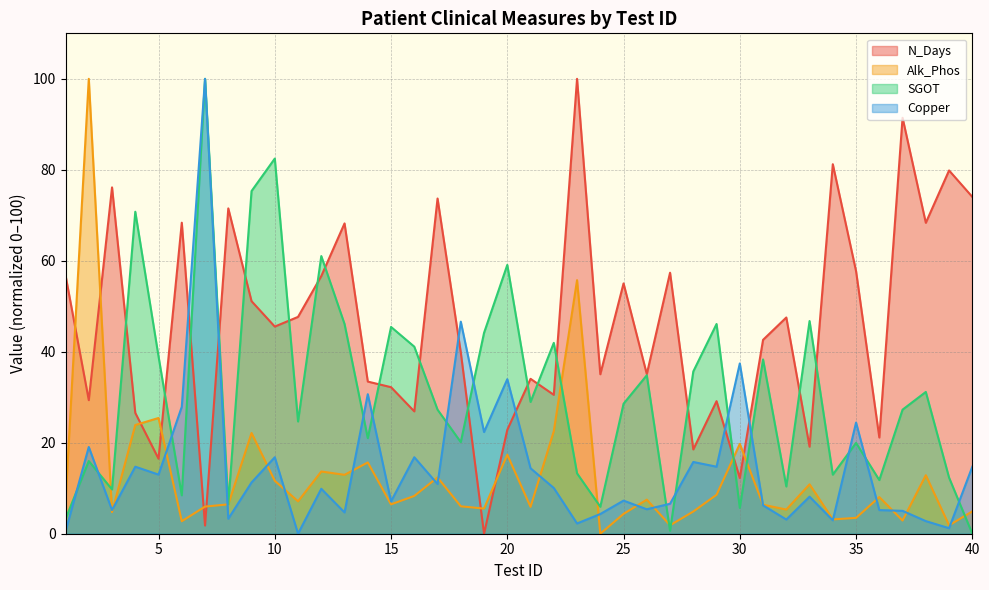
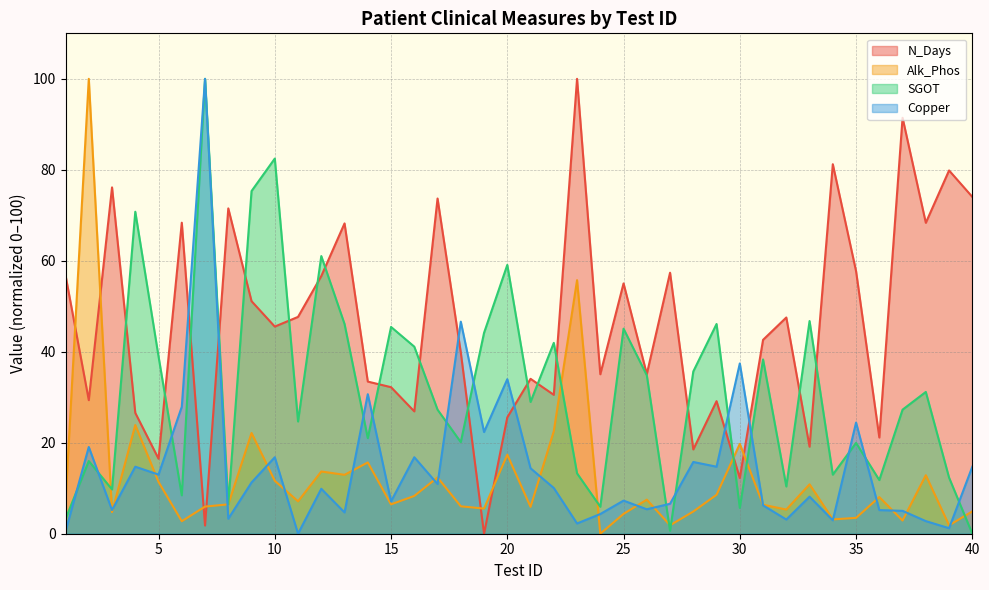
  {
    "N_Days": {
      "5": 16,
      "10": 46,
      "15": 32,
-     "20": 23,
+     "20": 26,
      "25": 55,
      "30": 12,
      "35": 58,
      "40": 74
    },
    "Alk_Phos": {
-     "5": 25,
+     "5": 11,
      "10": 12,
      "15": 6,
      "20": 17,
      "25": 4,
      "30": 20,
      "35": 3,
      "40": 5
    },
    "SGOT": {
      "5": 39,
      "10": 82,
      "15": 45,
      "20": 59,
-     "25": 29,
+     "25": 45,
      "30": 6,
      "35": 20,
      "40": 0
    },
    "Copper": {
      "5": 13,
      "10": 17,
      "15": 7,
      "20": 34,
      "25": 7,
      "30": 37,
      "35": 24,
      "40": 15
    }
  }
